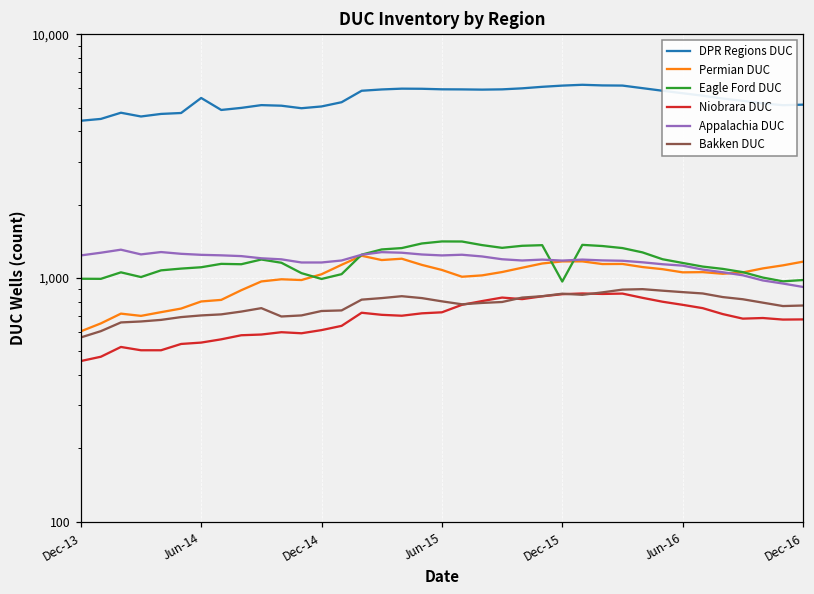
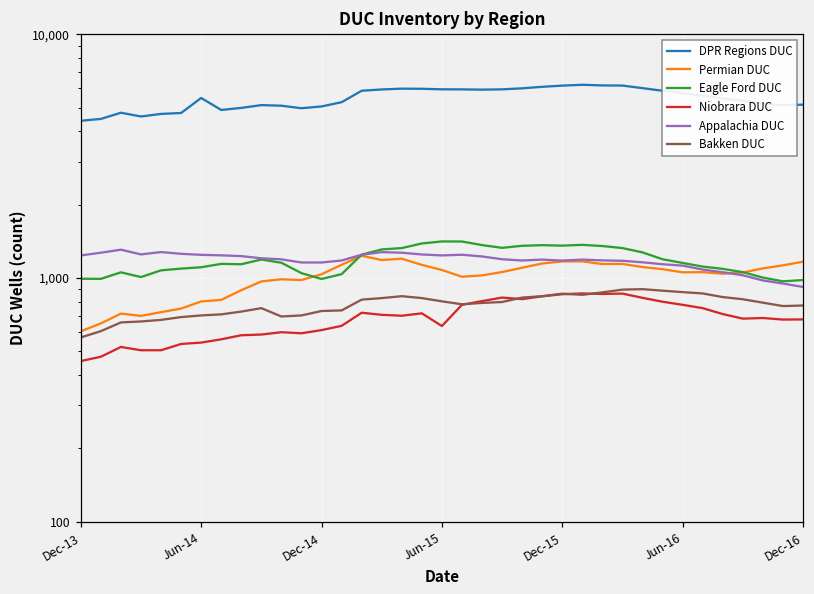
  {
    "DPR Regions DUC": {
      "Dec-13": "4,400",
      "Jun-14": "5,500",
      "Dec-14": "5,100",
      "Jun-15": "6,000",
      "Dec-15": "6,200",
      "Dec-16": "5,200"
    },
    "Permian DUC": {
      "Dec-13": "600",
      "Jun-14": "800",
      "Dec-14": "1,000",
      "Jun-15": "1,100",
      "Jun-16": "1,100",
      "Dec-16": "1,200"
    },
    "Eagle Ford DUC": {
      "Dec-13": "1,000",
      "Jun-14": "1,100",
      "Dec-14": "1,000",
      "Jun-15": "1,400",
-     "Dec-15": "1,000",
+     "Dec-15": "1,400",
      "Dec-16": "1,000"
    },
    "Niobrara DUC": {
      "Dec-13": "460",
      "Jun-14": "540",
      "Dec-14": "610",
-     "Jun-15": "720",
+     "Jun-15": "640",
      "Jun-16": "780",
      "Dec-16": "680"
    },
    "Appalachia DUC": {
      "Dec-13": "1,200",
      "Jun-14": "1,200",
      "Dec-14": "1,200",
      "Jun-15": "1,200",
      "Dec-16": "920"
    },
    "Bakken DUC": {
      "Dec-13": "570",
      "Jun-14": "700",
      "Dec-14": "730",
      "Jun-15": "800",
      "Jun-16": "880",
      "Dec-16": "770"
    }
  }
